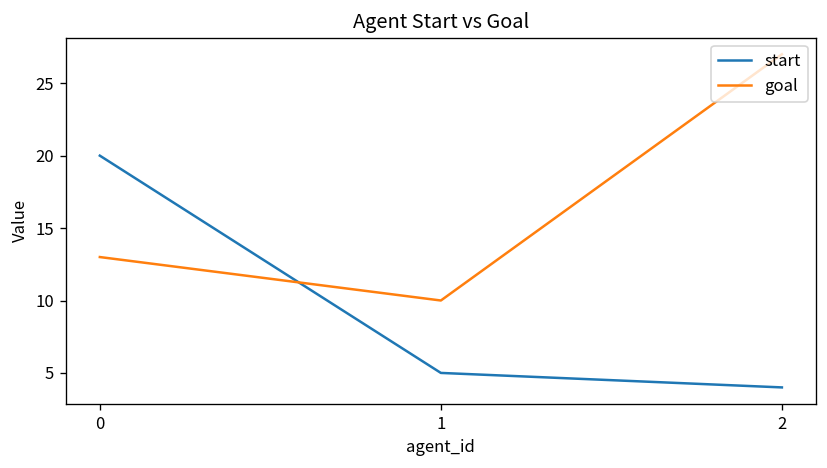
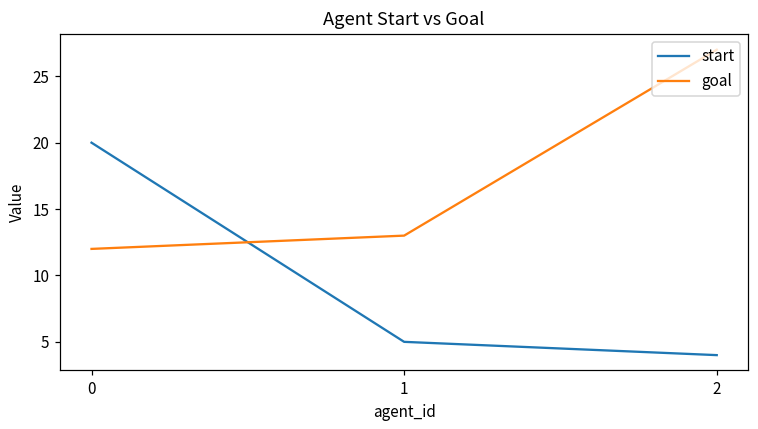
  {
    "start": {
      "0": 20,
      "1": 5,
      "2": 4
    },
    "goal": {
-     "0": 13,
-     "1": 10
+     "0": 12,
+     "1": 13
    }
  }
